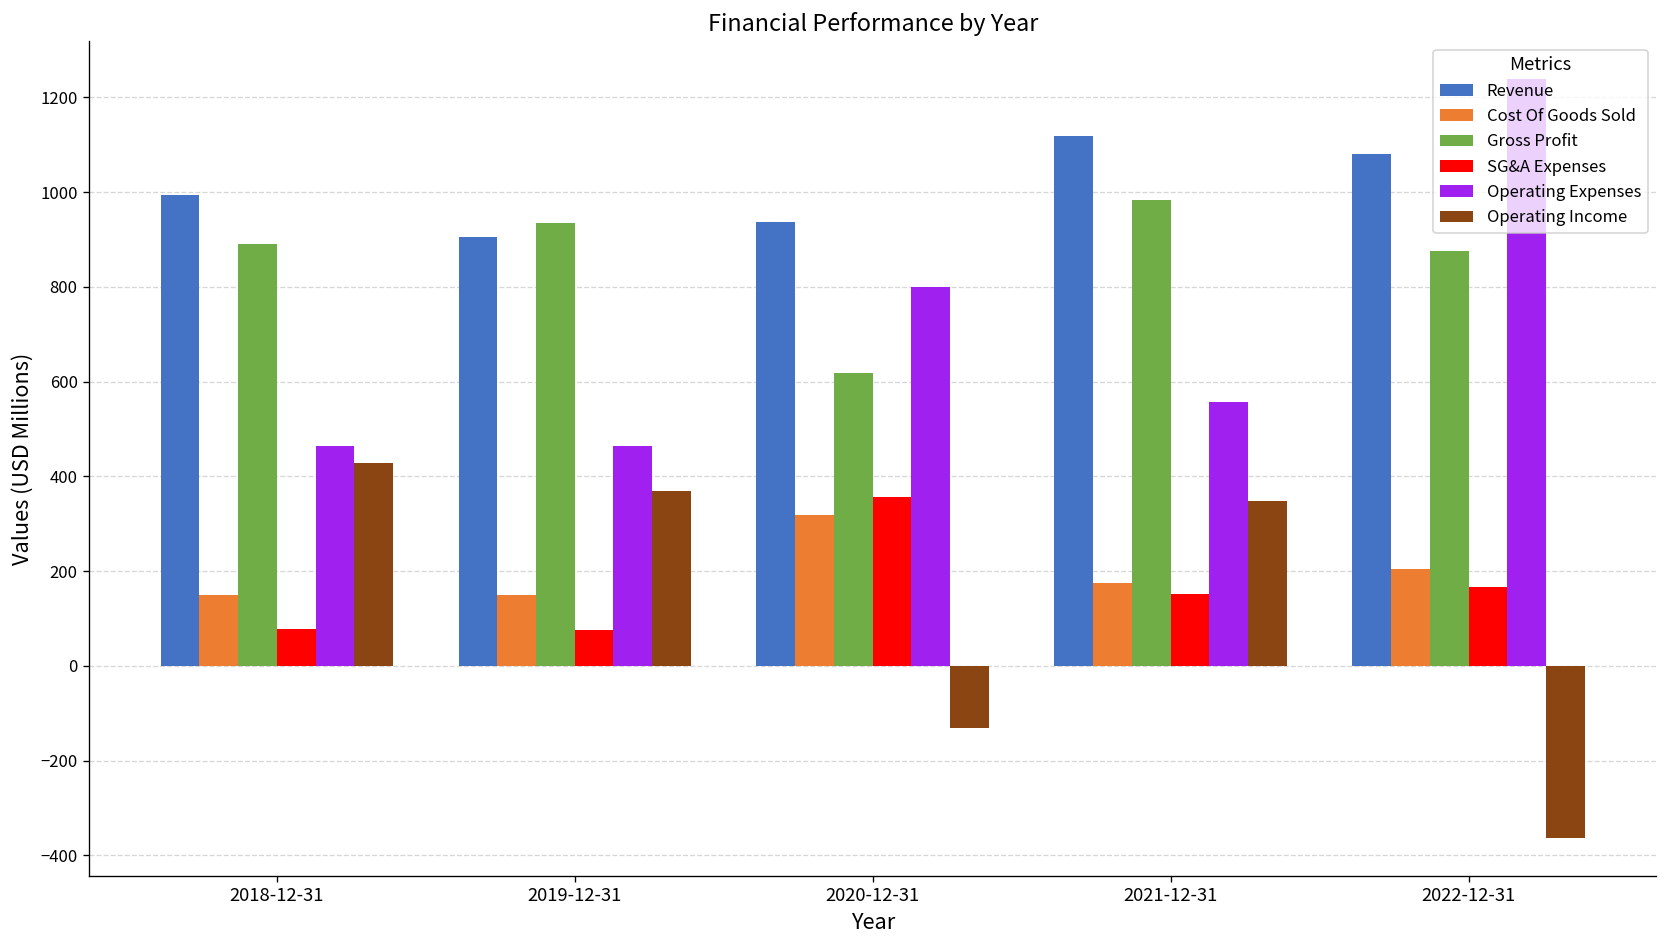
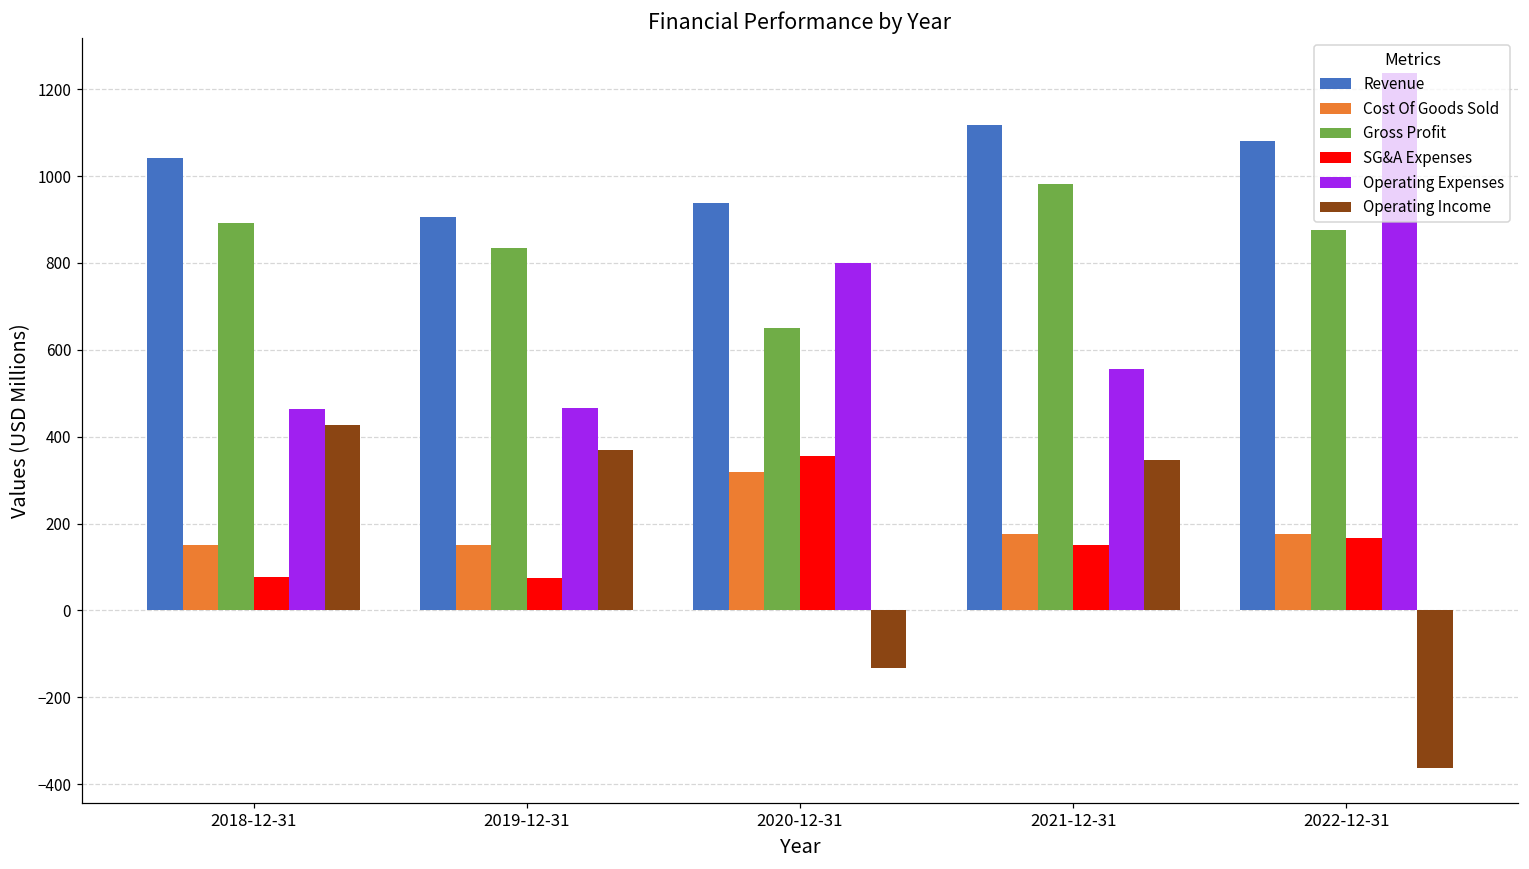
  {
    "Revenue": {
-     "2018-12-31": 990,
+     "2018-12-31": 1040,
      "2019-12-31": 910,
      "2020-12-31": 940,
      "2021-12-31": 1120,
      "2022-12-31": 1080
    },
    "Cost Of Goods Sold": {
      "2018-12-31": 150,
      "2019-12-31": 150,
      "2020-12-31": 320,
      "2021-12-31": 180,
-     "2022-12-31": 200
+     "2022-12-31": 180
    },
    "Gross Profit": {
      "2018-12-31": 890,
-     "2019-12-31": 940,
-     "2020-12-31": 620,
+     "2019-12-31": 830,
+     "2020-12-31": 650,
      "2021-12-31": 980,
      "2022-12-31": 880
    },
    "SG&A Expenses": {
      "2018-12-31": 80,
      "2019-12-31": 80,
      "2020-12-31": 360,
      "2021-12-31": 150,
      "2022-12-31": 170
    },
    "Operating Expenses": {
      "2018-12-31": 460,
      "2019-12-31": 470,
      "2020-12-31": 800,
      "2021-12-31": 560
    },
    "Operating Income": {
      "2018-12-31": 430,
      "2019-12-31": 370,
      "2020-12-31": -130,
      "2021-12-31": 350,
      "2022-12-31": -360
    }
  }
